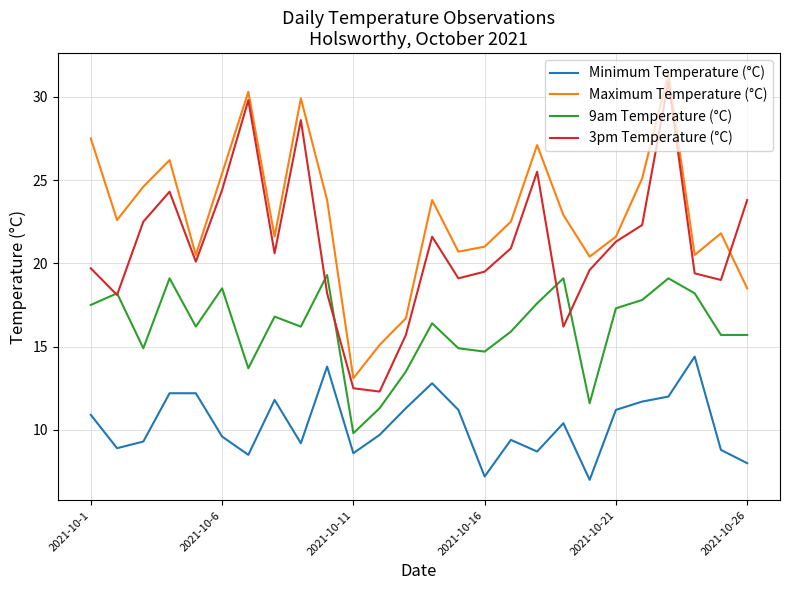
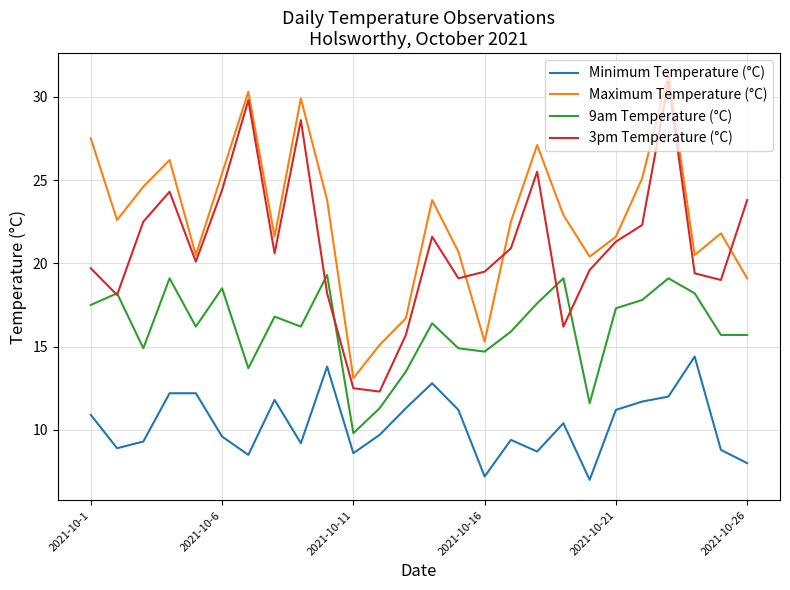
  {
    "Minimum Temperature (°C)": {
      "2021-10-1": 10.9,
      "2021-10-6": 9.6,
      "2021-10-11": 8.6,
      "2021-10-16": 7.2,
      "2021-10-21": 11.2,
      "2021-10-26": 8.0
    },
    "Maximum Temperature (°C)": {
      "2021-10-1": 27.5,
      "2021-10-6": 25.4,
      "2021-10-11": 13.1,
-     "2021-10-16": 21.0,
+     "2021-10-16": 15.3,
      "2021-10-21": 21.6,
-     "2021-10-26": 18.5
+     "2021-10-26": 19.1
    },
    "9am Temperature (°C)": {
      "2021-10-1": 17.5,
      "2021-10-6": 18.5,
      "2021-10-11": 9.8,
      "2021-10-16": 14.7,
      "2021-10-21": 17.3,
      "2021-10-26": 15.7
    },
    "3pm Temperature (°C)": {
      "2021-10-1": 19.7,
      "2021-10-6": 24.4,
      "2021-10-11": 12.5,
      "2021-10-16": 19.5,
      "2021-10-21": 21.3,
      "2021-10-26": 23.8
    }
  }
